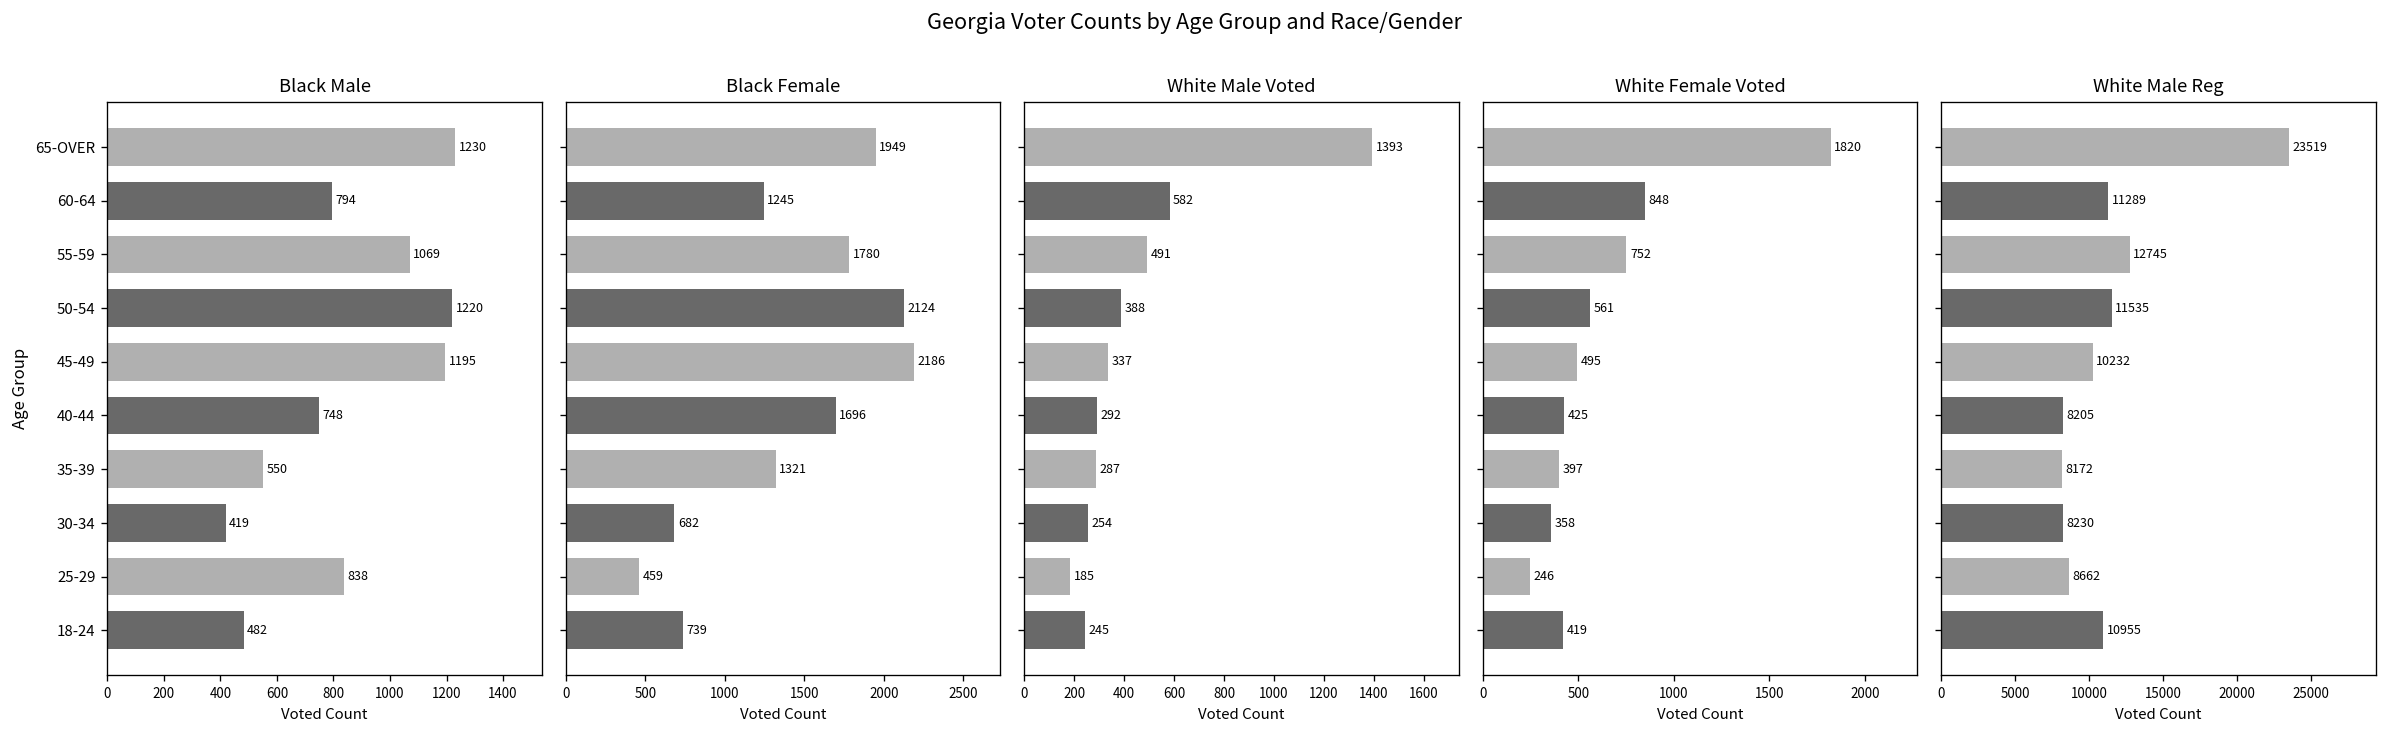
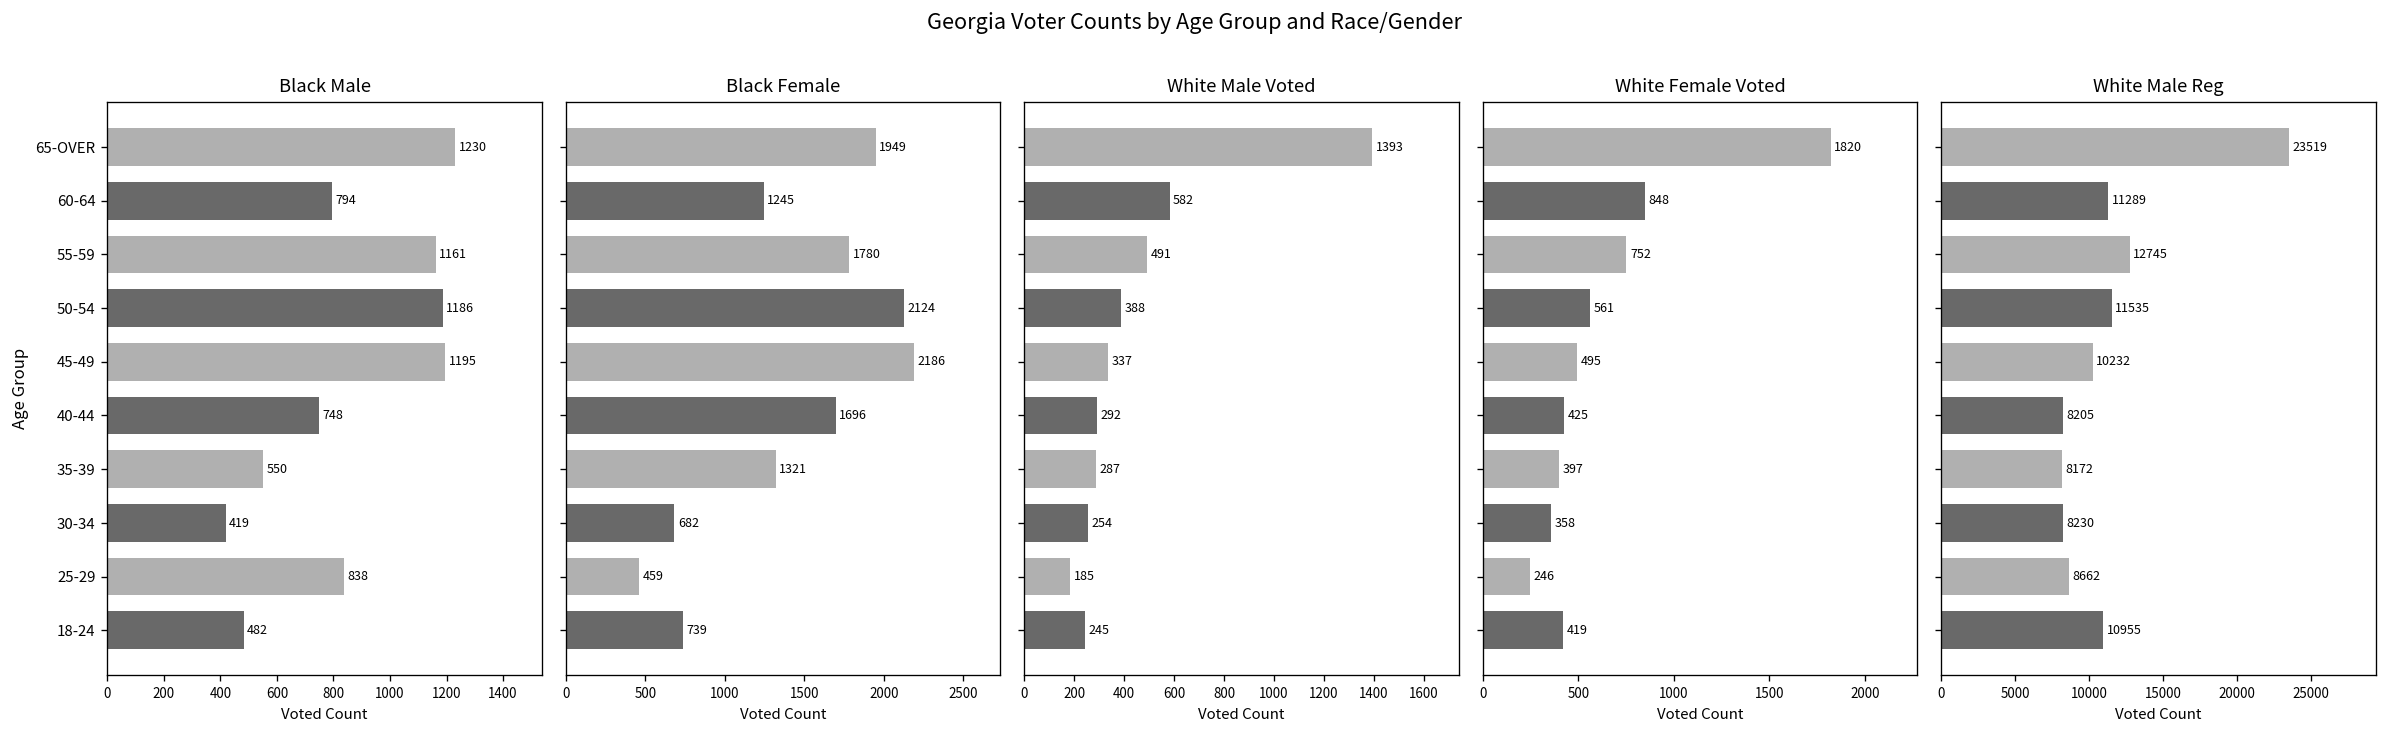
  {
    "Black Male": {
      "65-OVER": 1230,
      "60-64": 794,
-     "55-59": 1069,
-     "50-54": 1220,
+     "55-59": 1161,
+     "50-54": 1186,
      "45-49": 1195,
      "40-44": 748,
      "35-39": 550,
      "30-34": 419,
      "25-29": 838,
      "18-24": 482
    }
  }
